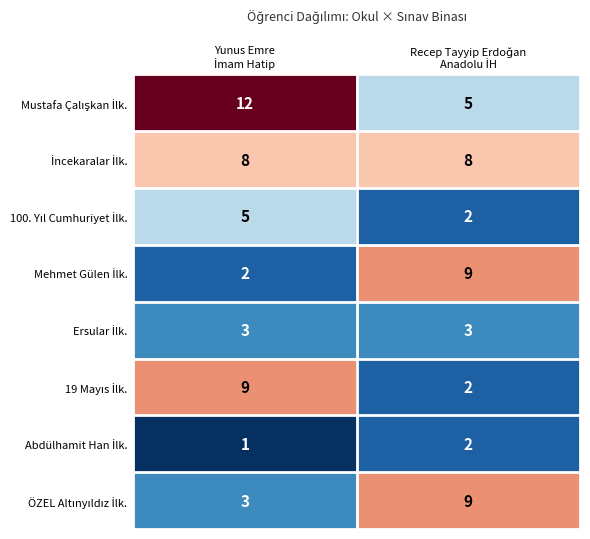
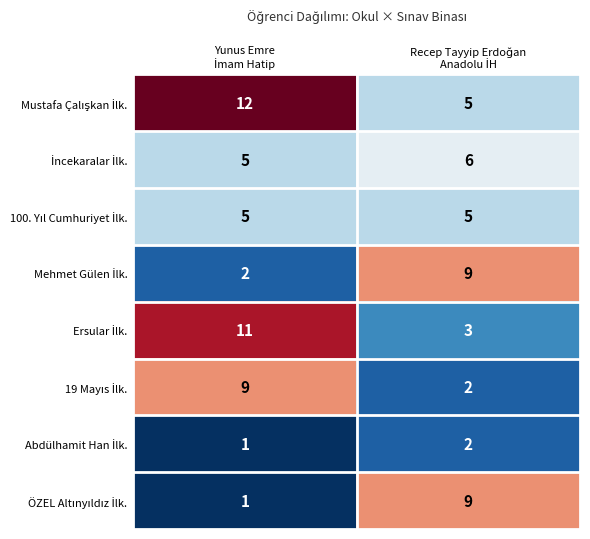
  {
    "Mustafa Çalışkan İlk.": {
      "Yunus Emre İmam Hatip": 12,
      "Recep Tayyip Erdoğan Anadolu İH": 5
    },
    "İncekaralar İlk.": {
-     "Yunus Emre İmam Hatip": 8,
-     "Recep Tayyip Erdoğan Anadolu İH": 8
+     "Yunus Emre İmam Hatip": 5,
+     "Recep Tayyip Erdoğan Anadolu İH": 6
    },
    "100. Yıl Cumhuriyet İlk.": {
      "Yunus Emre İmam Hatip": 5,
-     "Recep Tayyip Erdoğan Anadolu İH": 2
+     "Recep Tayyip Erdoğan Anadolu İH": 5
    },
    "Mehmet Gülen İlk.": {
      "Yunus Emre İmam Hatip": 2,
      "Recep Tayyip Erdoğan Anadolu İH": 9
    },
    "Ersular İlk.": {
-     "Yunus Emre İmam Hatip": 3,
+     "Yunus Emre İmam Hatip": 11,
      "Recep Tayyip Erdoğan Anadolu İH": 3
    },
    "19 Mayıs İlk.": {
      "Yunus Emre İmam Hatip": 9,
      "Recep Tayyip Erdoğan Anadolu İH": 2
    },
    "Abdülhamit Han İlk.": {
      "Yunus Emre İmam Hatip": 1,
      "Recep Tayyip Erdoğan Anadolu İH": 2
    },
    "ÖZEL Altınyıldız İlk.": {
-     "Yunus Emre İmam Hatip": 3,
+     "Yunus Emre İmam Hatip": 1,
      "Recep Tayyip Erdoğan Anadolu İH": 9
    }
  }
